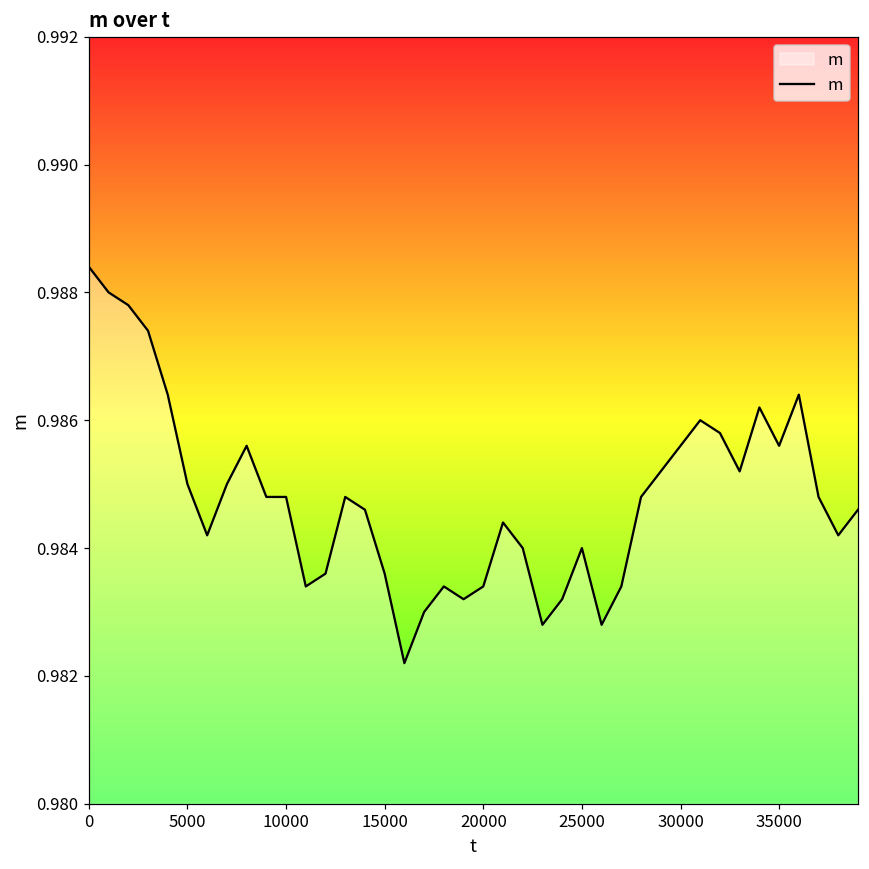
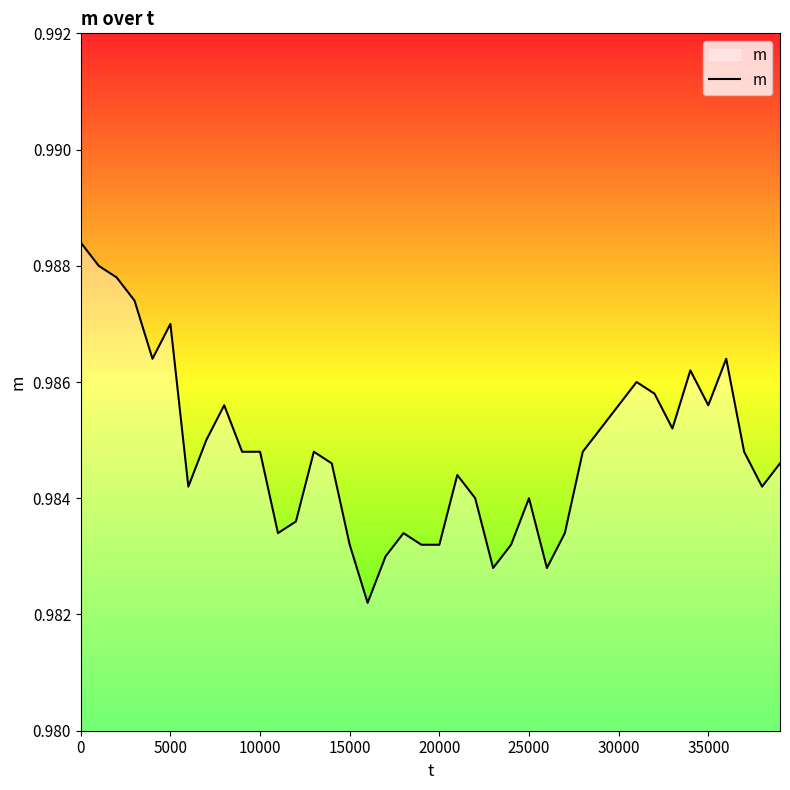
  {
    "0": 0.9884,
-   "5000": 0.985,
+   "5000": 0.987,
    "10000": 0.9848,
-   "15000": 0.9836,
-   "20000": 0.9834,
+   "15000": 0.9832,
+   "20000": 0.9832,
    "25000": 0.9840,
    "30000": 0.9856,
    "35000": 0.9856
  }
